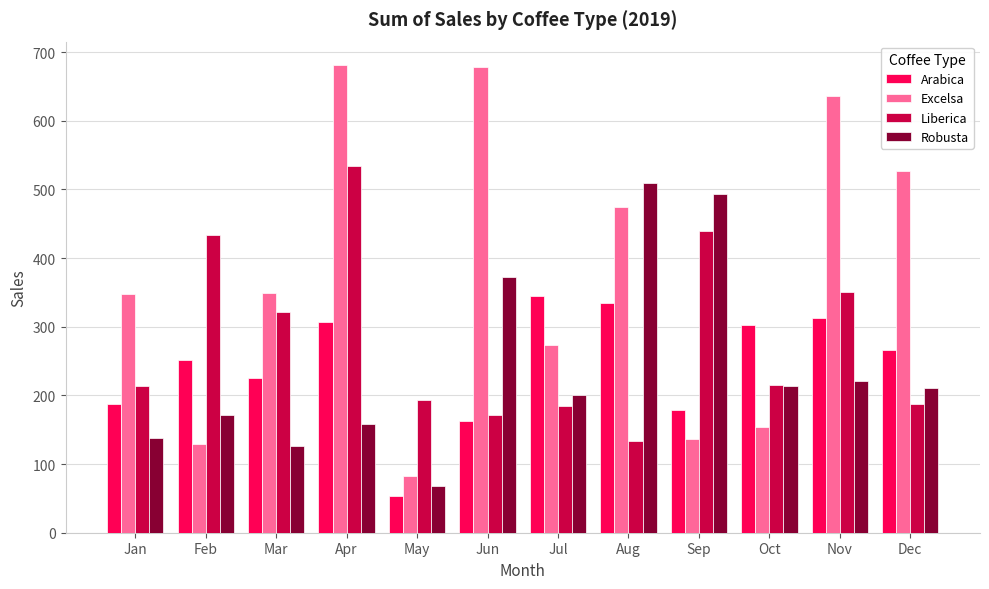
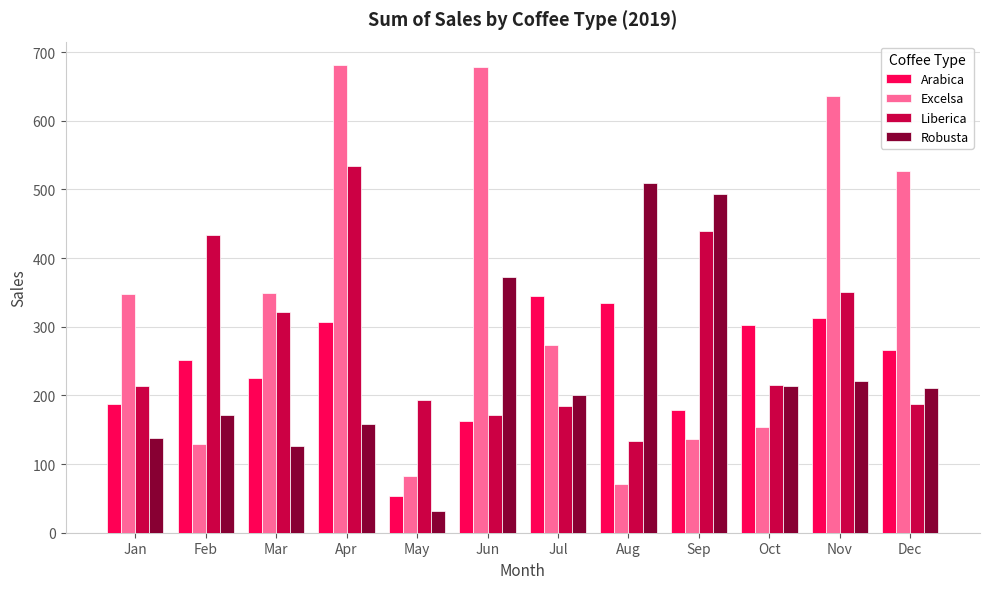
  {
    "Excelsa": {
      "Jan": 350,
      "Feb": 130,
      "Mar": 350,
      "Apr": 680,
      "May": 80,
      "Jun": 680,
      "Jul": 270,
-     "Aug": 470,
+     "Aug": 70,
      "Sep": 140,
      "Oct": 150,
      "Nov": 640,
      "Dec": 530
    },
    "Robusta": {
      "Jan": 140,
      "Feb": 170,
      "Mar": 130,
      "Apr": 160,
-     "May": 70,
+     "May": 30,
      "Jun": 370,
      "Jul": 200,
      "Aug": 510,
      "Sep": 490,
      "Oct": 210,
      "Nov": 220,
      "Dec": 210
    }
  }
